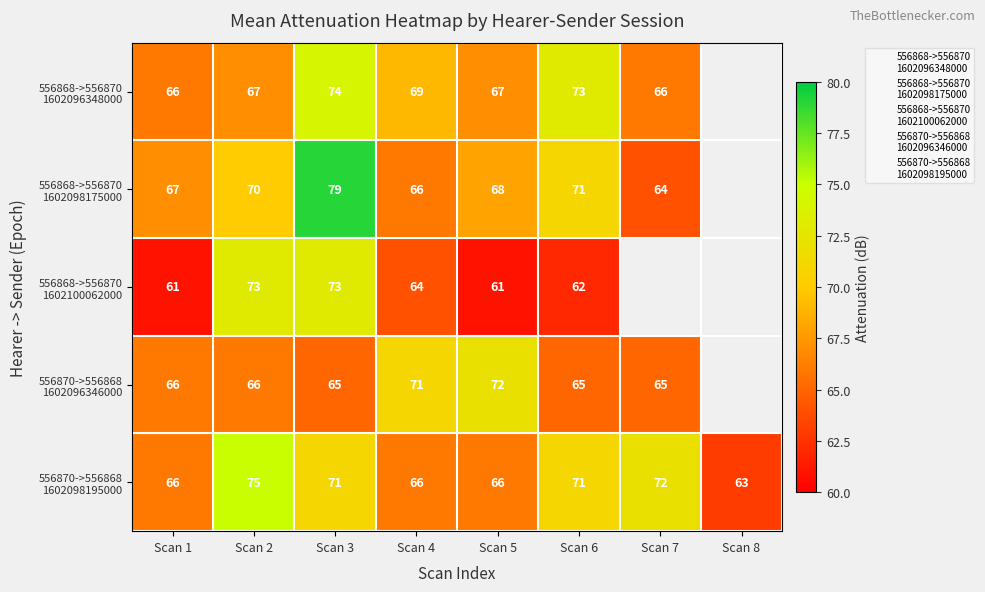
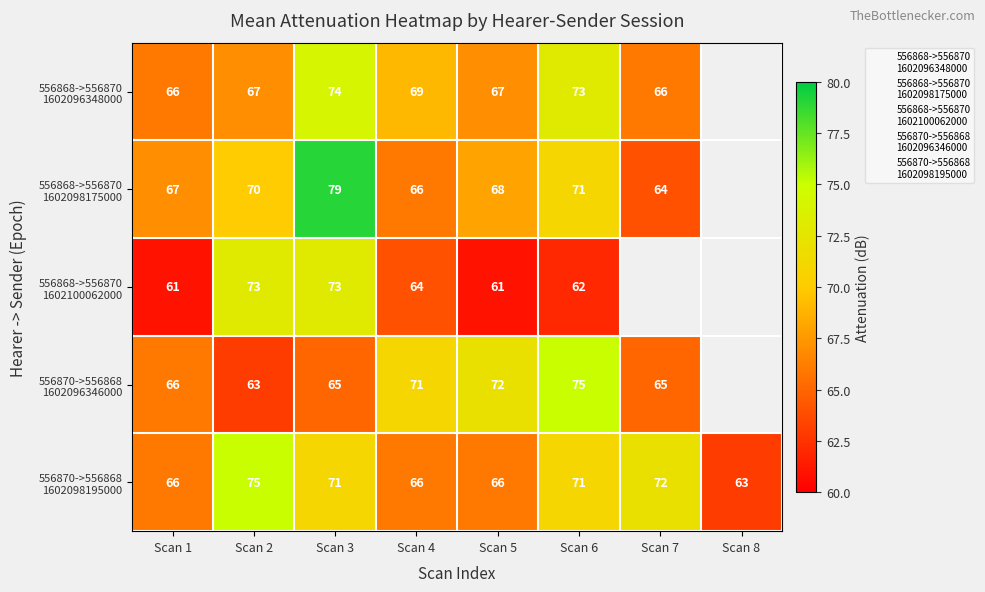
  {
    "556868->556870 1602096348000": {
      "Scan 1": 66,
      "Scan 2": 67,
      "Scan 3": 74,
      "Scan 4": 69,
      "Scan 5": 67,
      "Scan 6": 73,
      "Scan 7": 66
    },
    "556868->556870 1602098175000": {
      "Scan 1": 67,
      "Scan 2": 70,
      "Scan 3": 79,
      "Scan 4": 66,
      "Scan 5": 68,
      "Scan 6": 71,
      "Scan 7": 64
    },
    "556868->556870 1602100062000": {
      "Scan 1": 61,
      "Scan 2": 73,
      "Scan 3": 73,
      "Scan 4": 64,
      "Scan 5": 61,
      "Scan 6": 62
    },
    "556870->556868 1602096346000": {
      "Scan 1": 66,
-     "Scan 2": 66,
+     "Scan 2": 63,
      "Scan 3": 65,
      "Scan 4": 71,
      "Scan 5": 72,
-     "Scan 6": 65,
+     "Scan 6": 75,
      "Scan 7": 65
    },
    "556870->556868 1602098195000": {
      "Scan 1": 66,
      "Scan 2": 75,
      "Scan 3": 71,
      "Scan 4": 66,
      "Scan 5": 66,
      "Scan 6": 71,
      "Scan 7": 72,
      "Scan 8": 63
    }
  }
